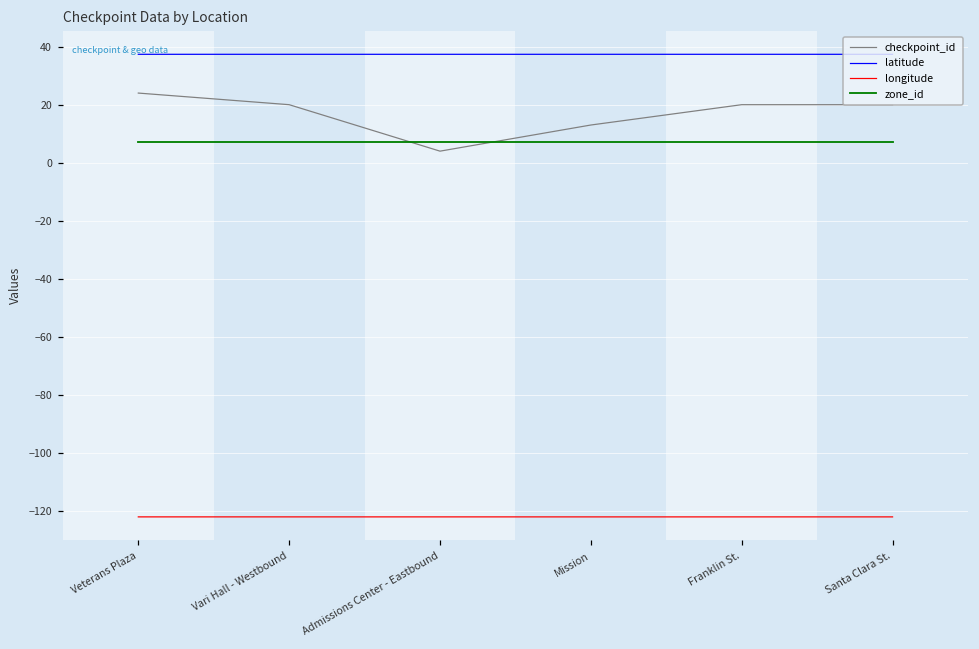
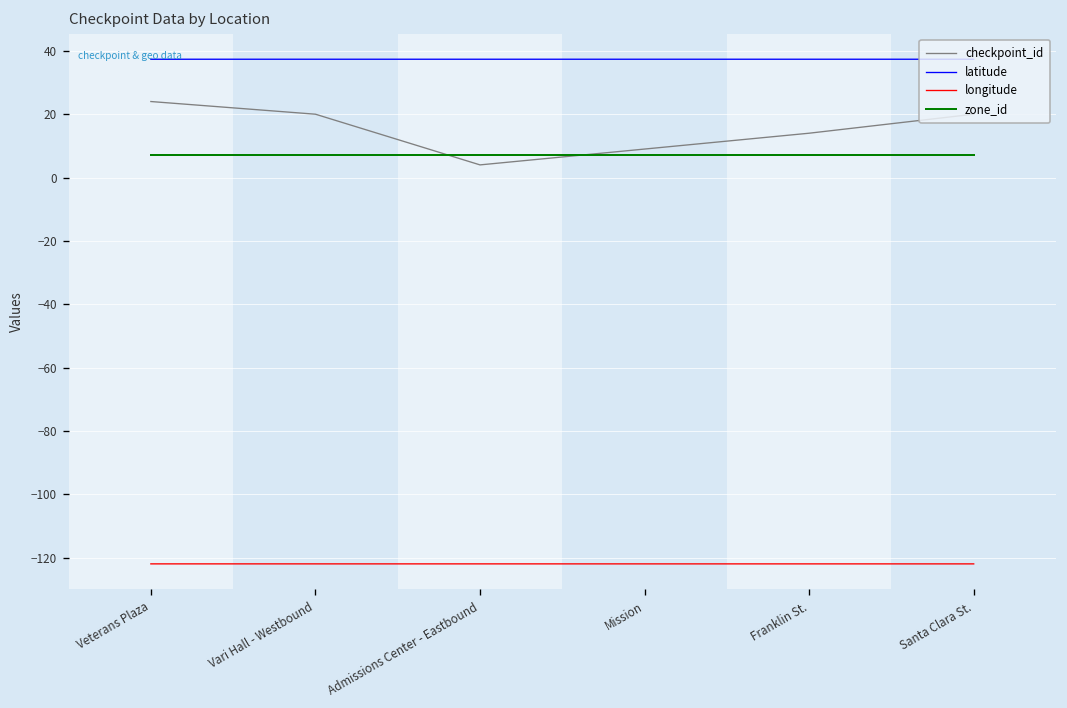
  {
    "checkpoint_id": {
      "Veterans Plaza": 24,
      "Vari Hall - Westbound": 20,
      "Admissions Center - Eastbound": 4,
-     "Mission": 13,
-     "Franklin St.": 20
+     "Mission": 9,
+     "Franklin St.": 14
    },
    "latitude": {
      "Veterans Plaza": 37,
      "Vari Hall - Westbound": 37,
      "Admissions Center - Eastbound": 37,
      "Mission": 37,
      "Franklin St.": 37
    },
    "longitude": {
      "Veterans Plaza": -122,
      "Vari Hall - Westbound": -122,
      "Admissions Center - Eastbound": -122,
      "Mission": -122,
      "Franklin St.": -122,
      "Santa Clara St.": -122
    },
    "zone_id": {
      "Veterans Plaza": 7,
      "Vari Hall - Westbound": 7,
      "Admissions Center - Eastbound": 7,
      "Mission": 7,
      "Franklin St.": 7,
      "Santa Clara St.": 7
    }
  }
